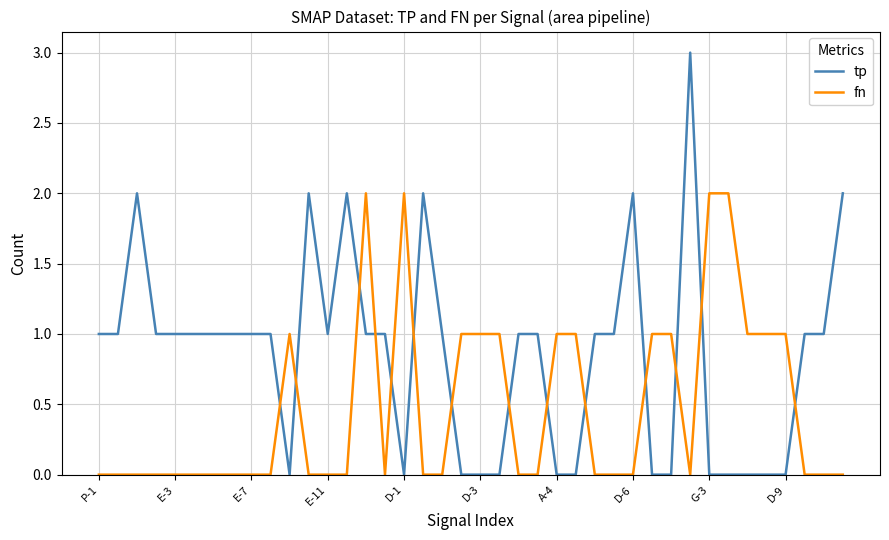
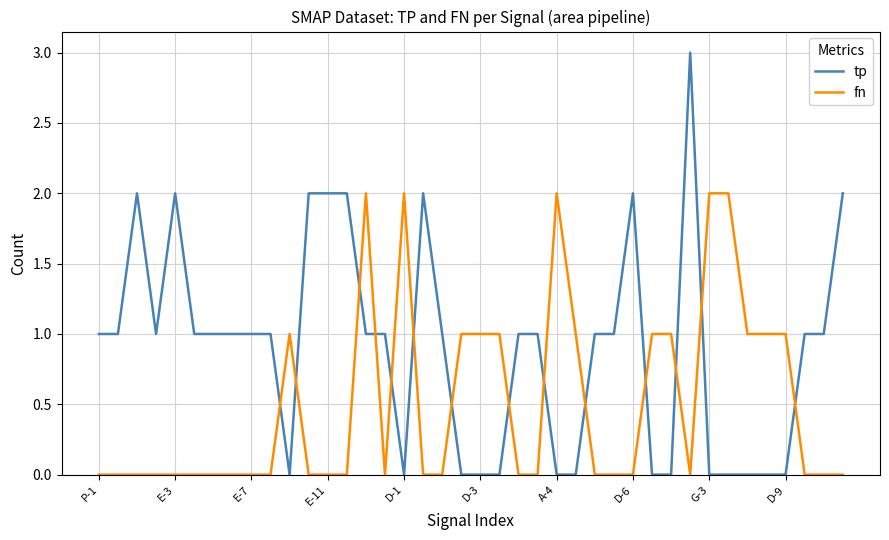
  {
    "tp": {
      "P-1": 1,
-     "E-3": 1,
+     "E-3": 2,
      "E-7": 1,
-     "E-11": 1,
+     "E-11": 2,
      "D-1": 0,
      "D-3": 0,
      "A-4": 0,
      "D-6": 2,
      "G-3": 0,
      "D-9": 0
    },
    "fn": {
      "P-1": 0,
      "E-3": 0,
      "E-7": 0,
      "E-11": 0,
      "D-1": 2,
      "D-3": 1,
-     "A-4": 1,
+     "A-4": 2,
      "D-6": 0,
      "G-3": 2,
      "D-9": 1
    }
  }
